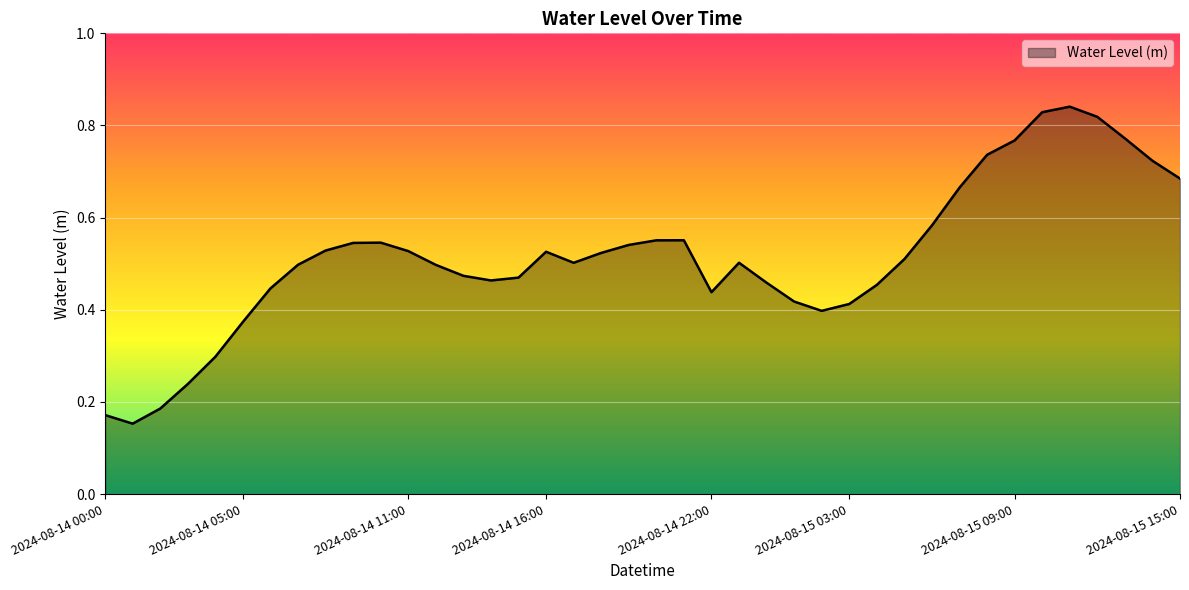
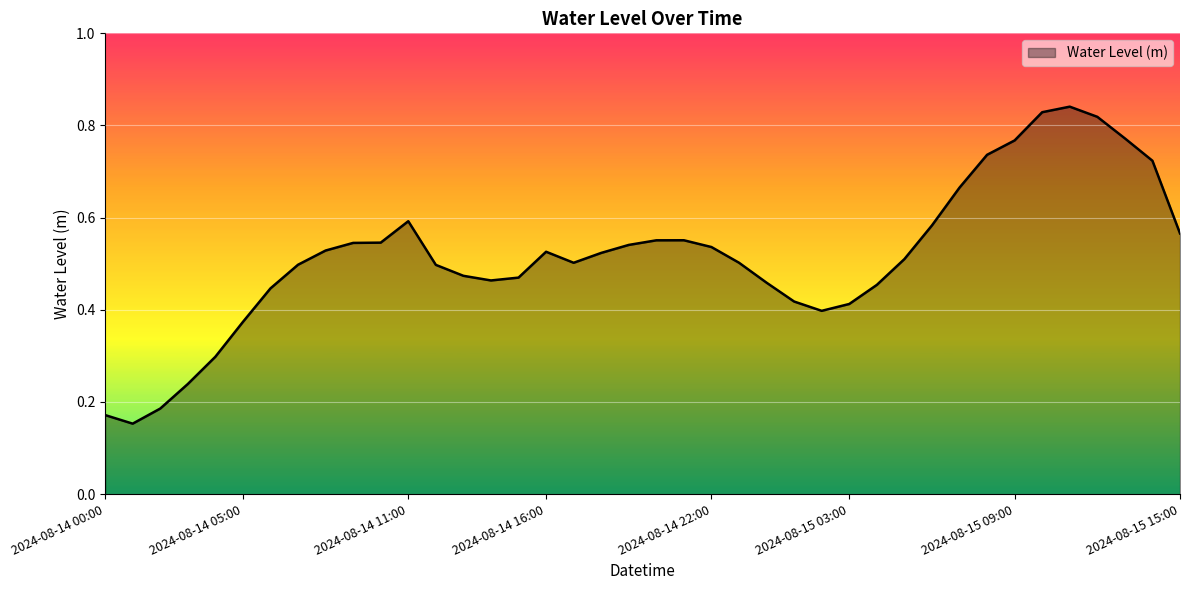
  {
    "2024-08-14 00:00": 0.17,
    "2024-08-14 05:00": 0.37,
-   "2024-08-14 11:00": 0.53,
+   "2024-08-14 11:00": 0.59,
    "2024-08-14 16:00": 0.53,
-   "2024-08-14 22:00": 0.44,
+   "2024-08-14 22:00": 0.54,
    "2024-08-15 03:00": 0.41,
    "2024-08-15 09:00": 0.77,
-   "2024-08-15 15:00": 0.68
+   "2024-08-15 15:00": 0.57
  }
